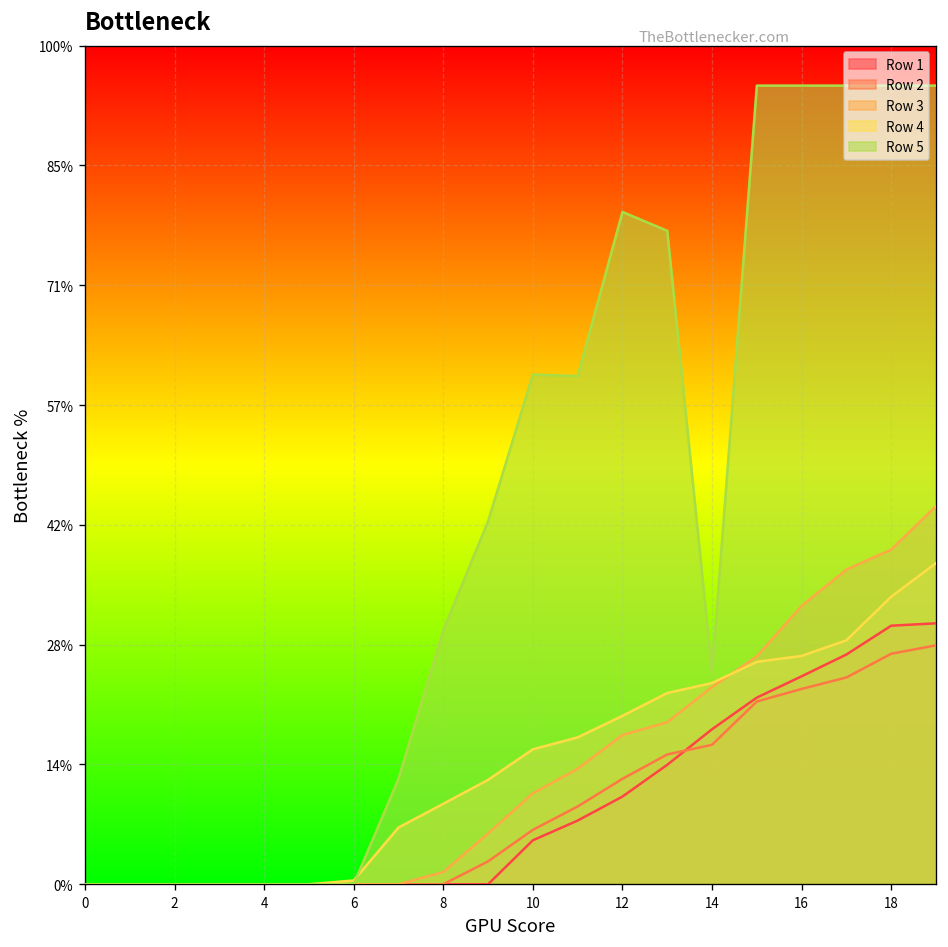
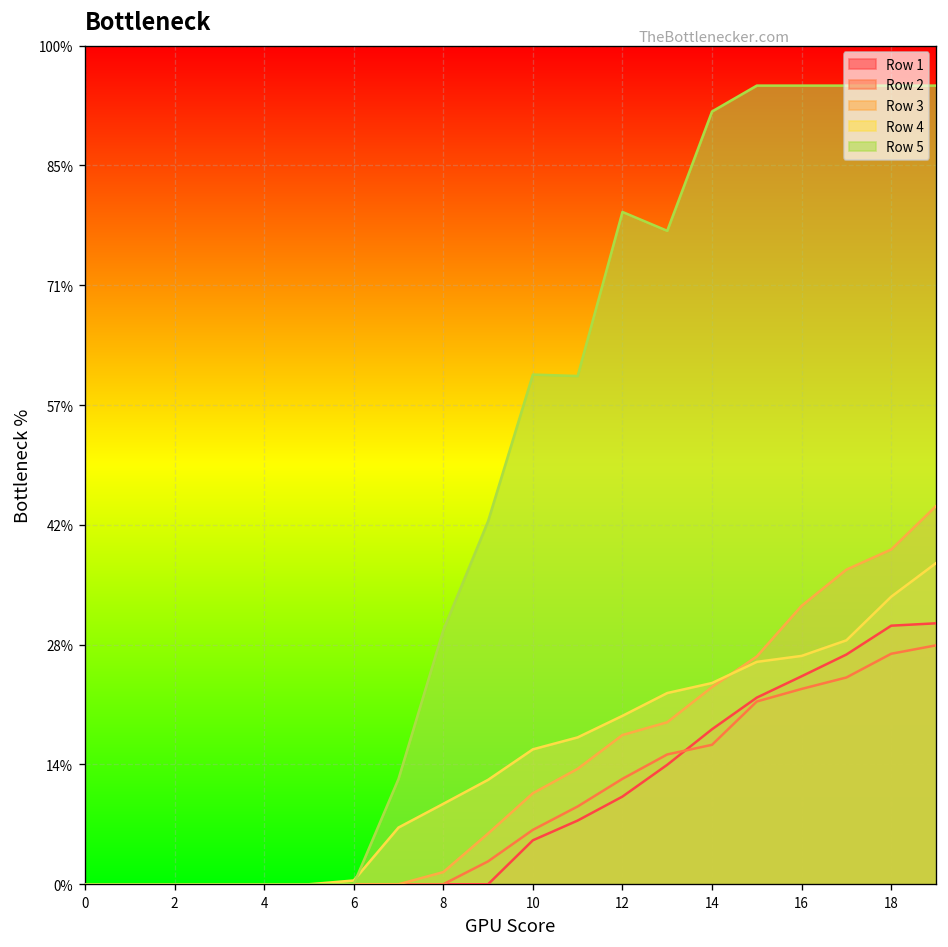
  {
    "Row 5": {
      "8": "30%",
      "10": "61%",
      "12": "80%",
-     "14": "25%",
+     "14": "92%",
      "16": "95%"
    }
  }
